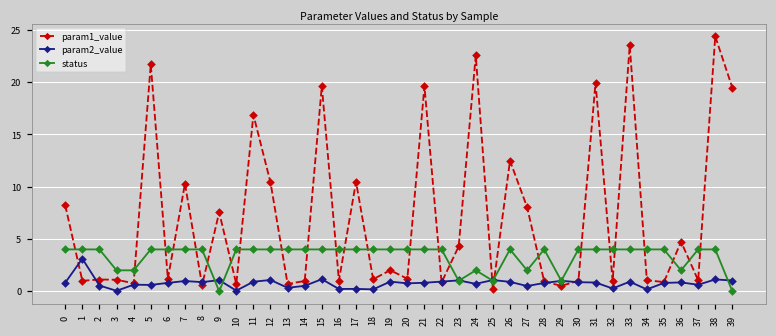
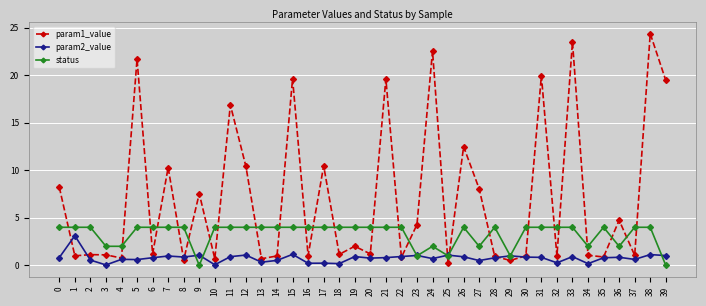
  {
    "param1_value": {
      "0": 8,
      "1": 1,
      "2": 1,
      "3": 1,
      "5": 22,
      "6": 1,
      "7": 10,
      "8": 1,
      "9": 8,
      "10": 1,
      "11": 17,
      "12": 10,
      "13": 1,
      "14": 1,
      "15": 20,
      "16": 1,
      "17": 10,
      "18": 1,
      "19": 2,
      "20": 1,
      "21": 20,
      "23": 4,
      "24": 23,
      "25": 0,
      "26": 12,
      "27": 8,
      "29": 1,
      "31": 20,
      "32": 1,
      "33": 24,
      "34": 1,
      "36": 5,
      "37": 1,
      "38": 24,
      "39": 19
    },
    "param2_value": {
      "0": 1,
      "1": 3,
      "2": 1,
      "3": 0,
      "5": 1,
      "6": 1,
      "7": 1,
      "8": 1,
      "9": 1,
      "10": 0,
      "11": 1,
      "12": 1,
      "13": 0,
      "14": 1,
      "15": 1,
      "16": 0,
      "17": 0,
      "18": 0,
      "19": 1,
      "20": 1,
      "21": 1,
      "24": 1,
      "26": 1,
      "27": 1,
      "31": 1,
      "32": 0,
      "33": 1,
      "34": 0,
      "36": 1,
      "37": 1,
      "38": 1,
      "39": 1
    },
    "status": {
      "0": 4,
      "1": 4,
      "2": 4,
      "3": 2,
      "4": 2,
      "5": 4,
      "6": 4,
      "7": 4,
      "8": 4,
      "9": 0,
      "10": 4,
      "11": 4,
      "12": 4,
      "13": 4,
      "14": 4,
      "15": 4,
      "16": 4,
      "17": 4,
      "18": 4,
      "19": 4,
      "20": 4,
      "21": 4,
      "22": 4,
      "24": 2,
      "26": 4,
      "27": 2,
      "28": 4,
      "30": 4,
      "31": 4,
      "32": 4,
      "33": 4,
-     "34": 4,
+     "34": 2,
      "35": 4,
      "36": 2,
      "37": 4,
      "38": 4,
      "39": 0
    }
  }
